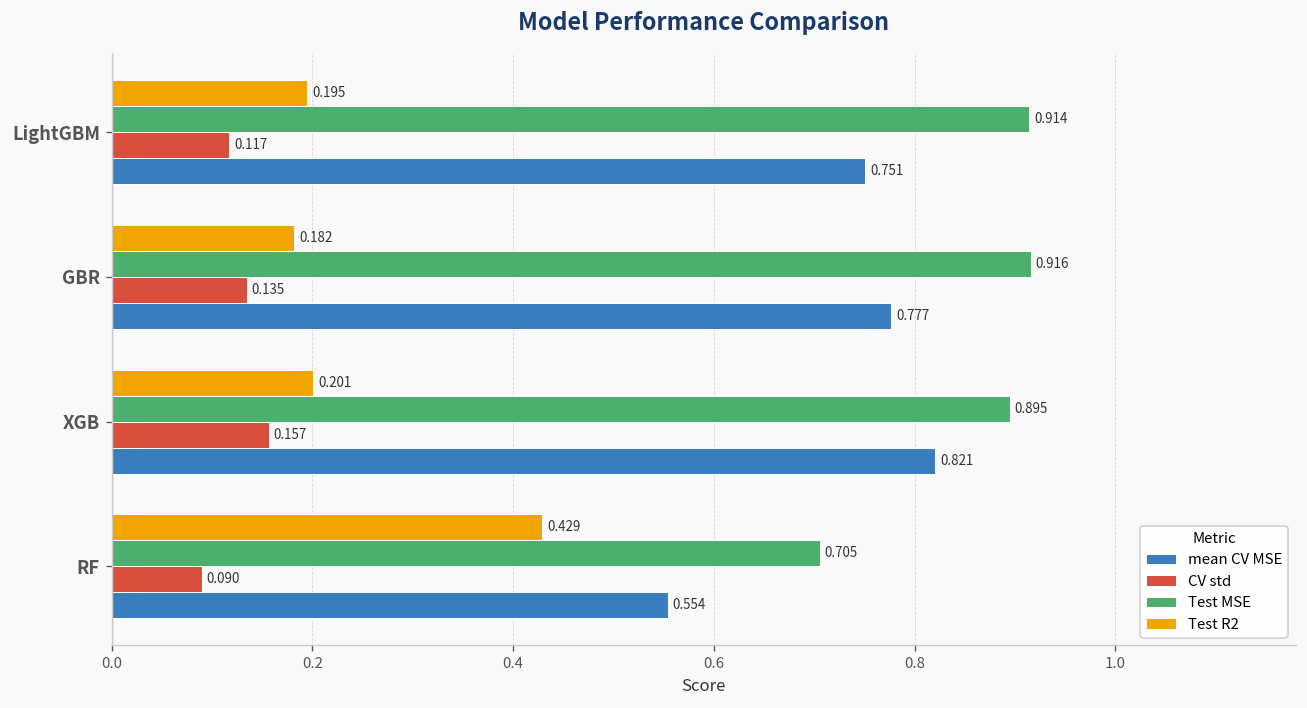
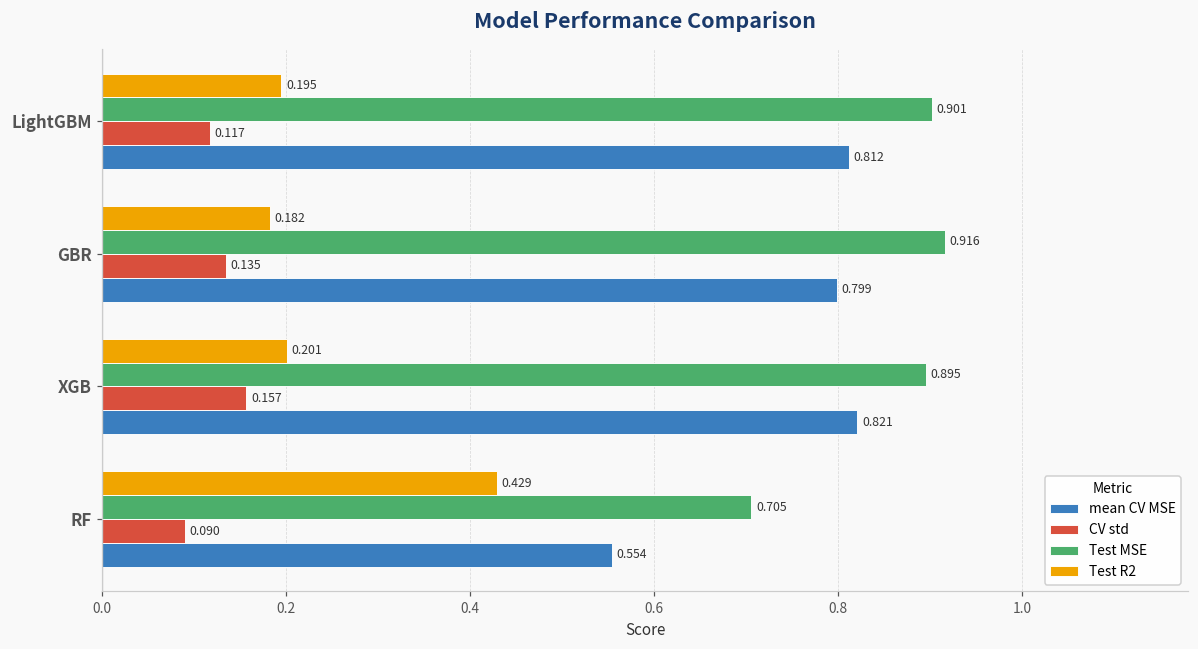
  {
    "mean CV MSE": {
-     "LightGBM": 0.751,
-     "GBR": 0.777,
+     "LightGBM": 0.812,
+     "GBR": 0.799,
      "XGB": 0.821,
      "RF": 0.554
    },
    "CV std": {
      "LightGBM": 0.117,
      "GBR": 0.135,
      "XGB": 0.157,
      "RF": 0.090
    },
    "Test MSE": {
-     "LightGBM": 0.914,
+     "LightGBM": 0.901,
      "GBR": 0.916,
      "XGB": 0.895,
      "RF": 0.705
    },
    "Test R2": {
      "LightGBM": 0.195,
      "GBR": 0.182,
      "XGB": 0.201,
      "RF": 0.429
    }
  }
